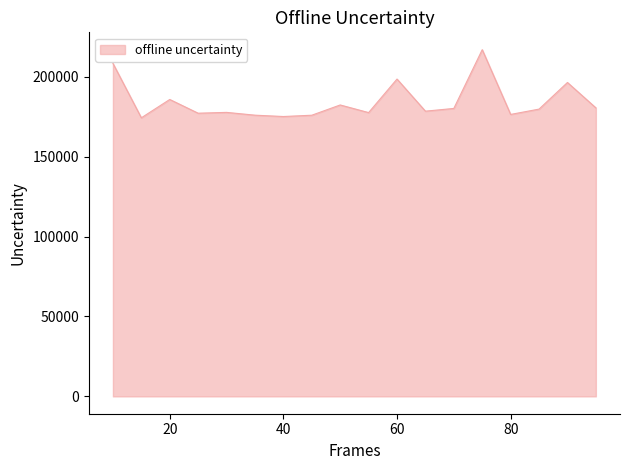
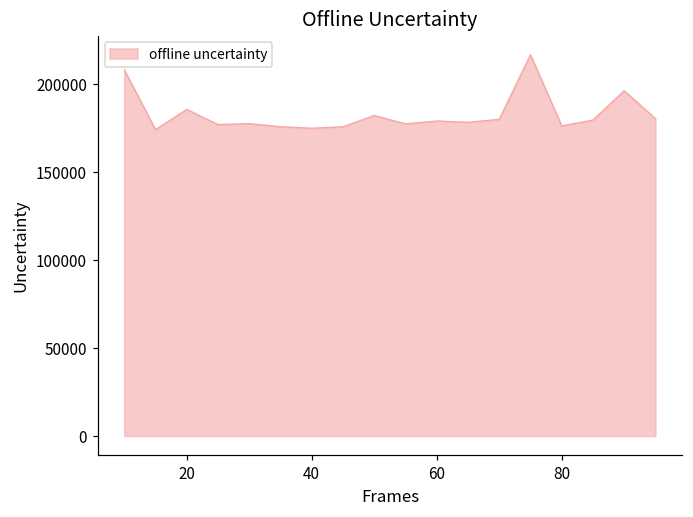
  {
    "20": 186000,
    "40": 175000,
-   "60": 198000,
+   "60": 179000,
    "80": 176000
  }
